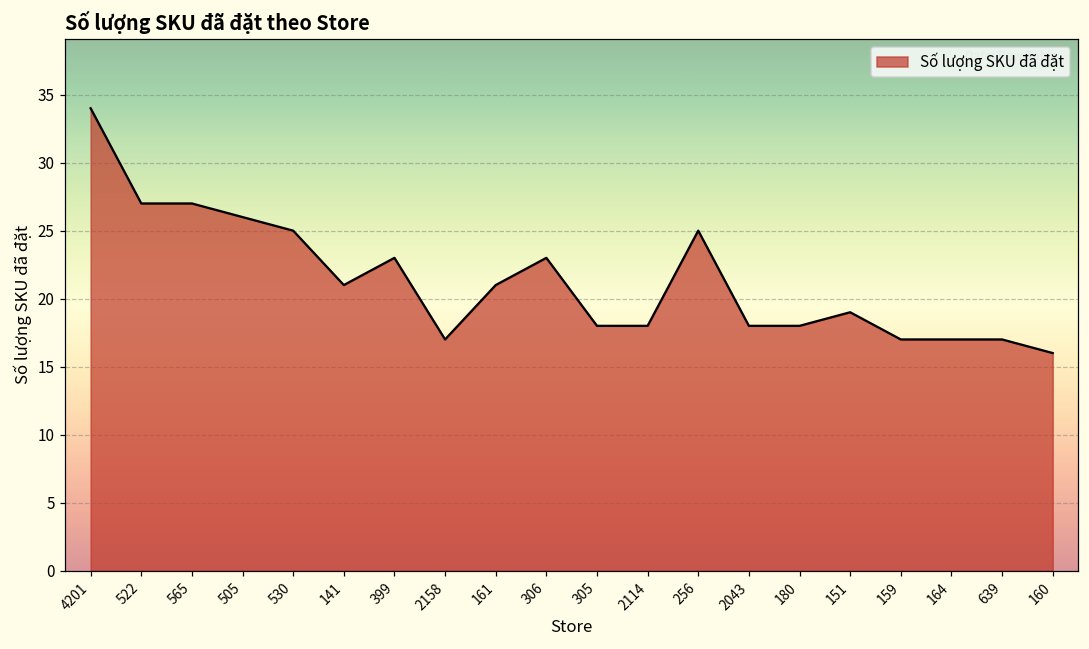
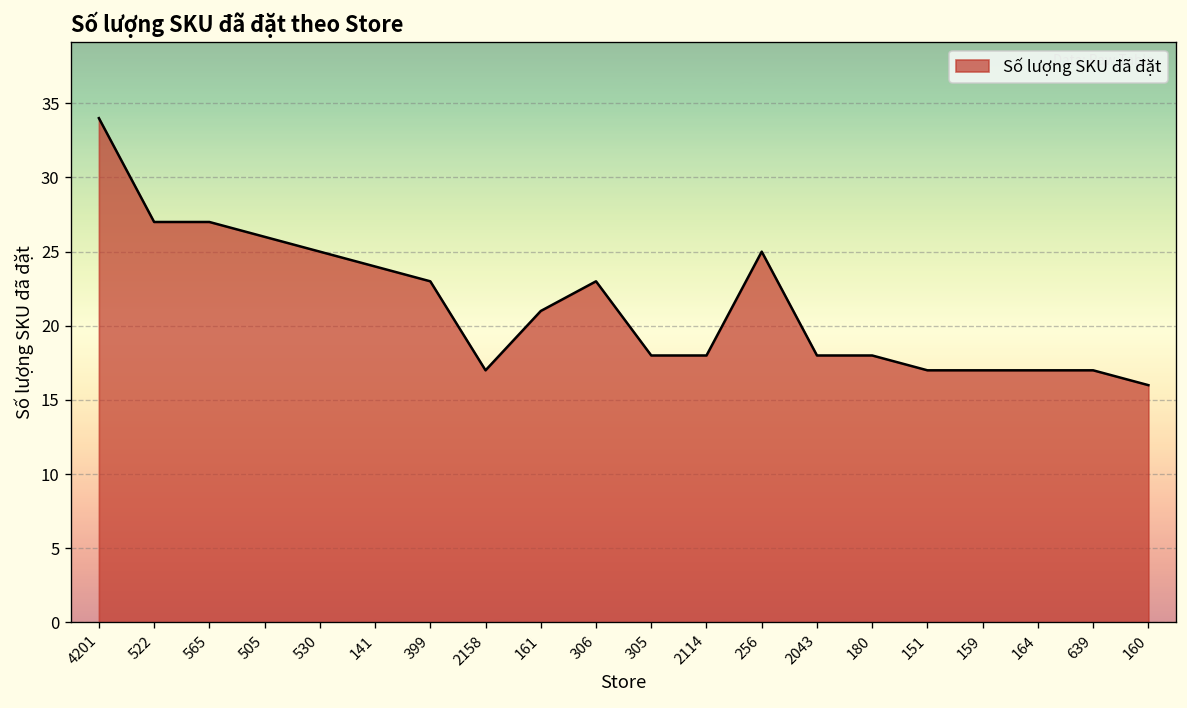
  {
    "4201": 34,
    "522": 27,
    "565": 27,
    "505": 26,
    "530": 25,
-   "141": 21,
+   "141": 24,
    "399": 23,
    "2158": 17,
    "161": 21,
    "306": 23,
    "305": 18,
    "2114": 18,
    "256": 25,
    "2043": 18,
    "180": 18,
-   "151": 19,
+   "151": 17,
    "159": 17,
    "164": 17,
    "639": 17,
    "160": 16
  }
